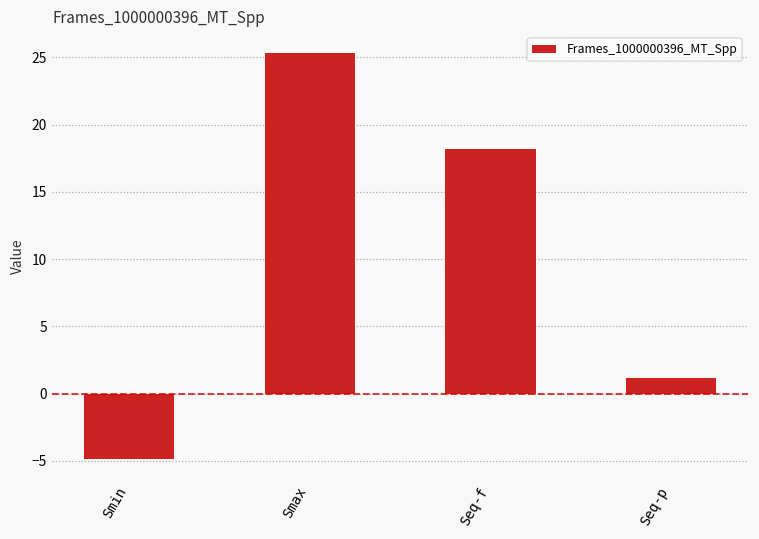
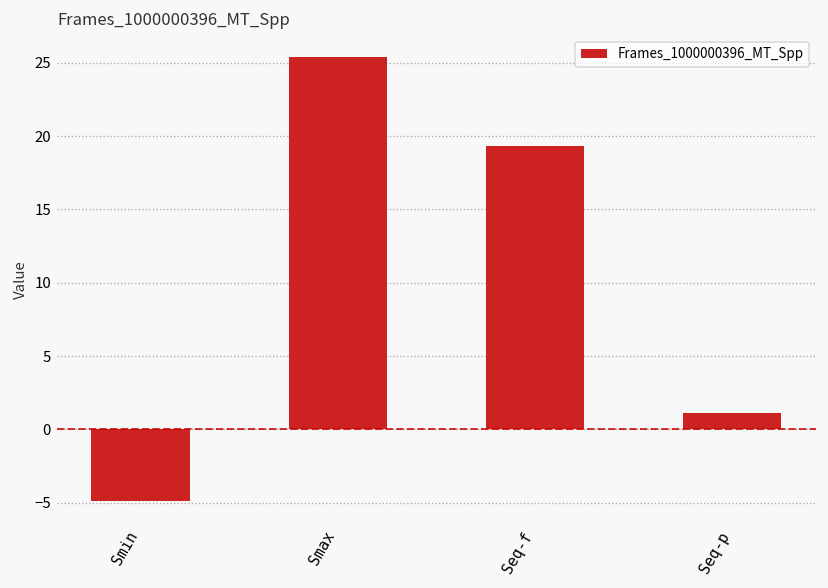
  {
    "Smin": -4.9,
    "Smax": 25.4,
-   "Seq-f": 18.2,
+   "Seq-f": 19.3,
    "Seq-p": 1.2
  }
